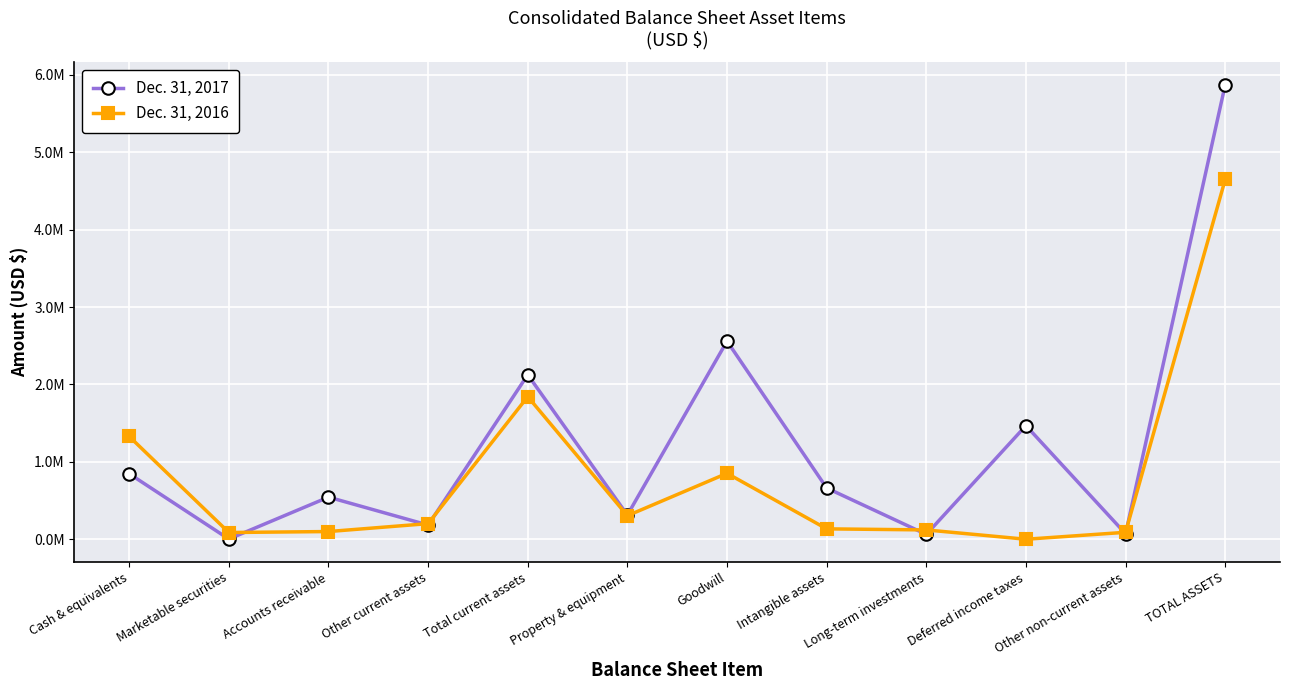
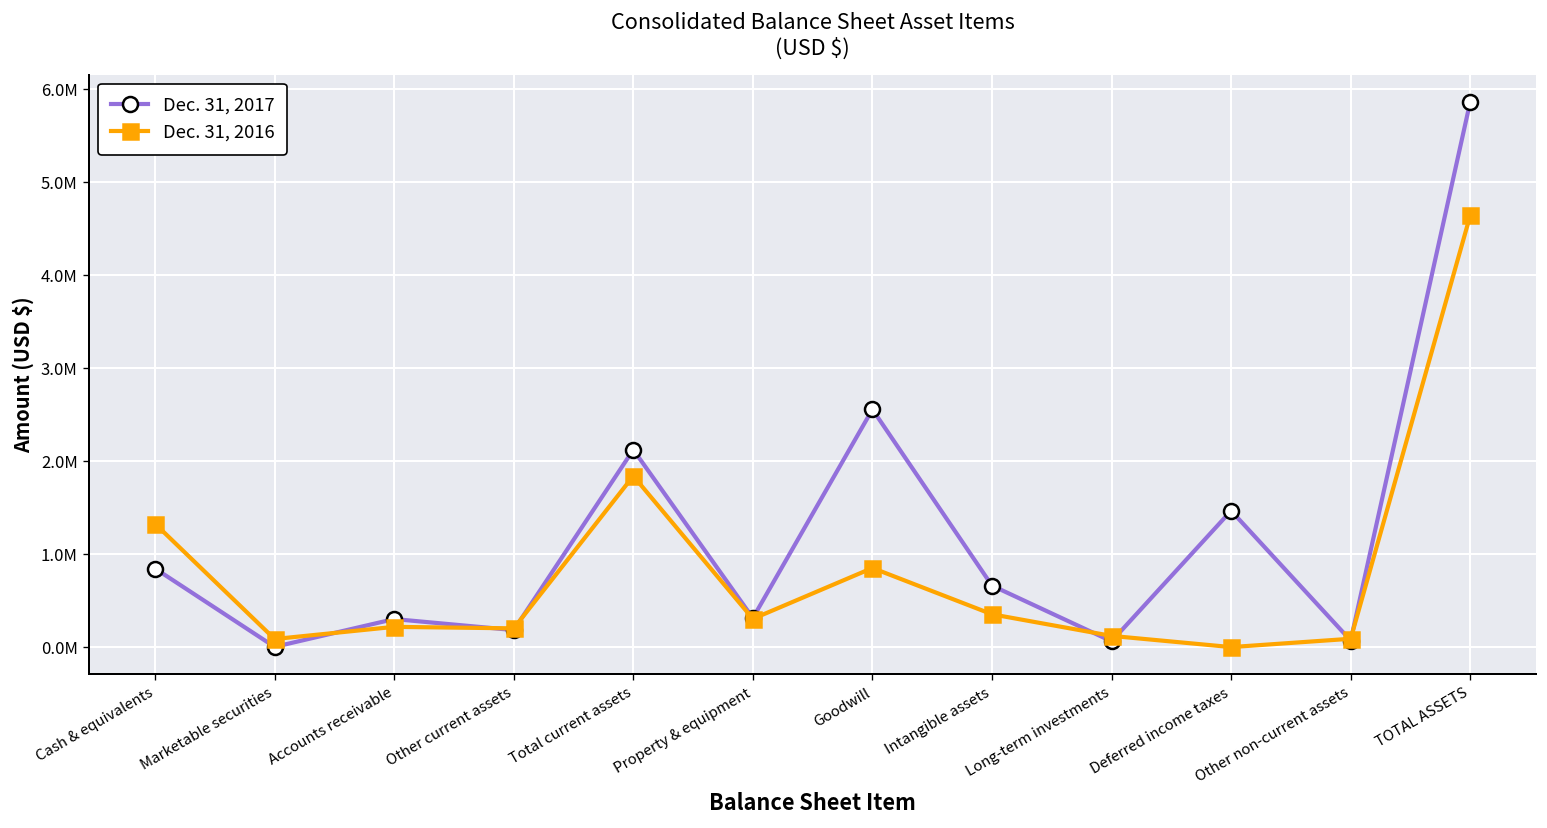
  {
    "Dec. 31, 2017": {
      "Cash & equivalents": 800000,
      "Marketable securities": 0,
-     "Accounts receivable": 500000,
+     "Accounts receivable": 300000,
      "Total current assets": 2100000,
      "Goodwill": 2600000,
      "Intangible assets": 700000,
      "Long-term investments": 100000,
      "Deferred income taxes": 1500000,
      "TOTAL ASSETS": 5900000
    },
    "Dec. 31, 2016": {
      "Cash & equivalents": 1300000,
      "Marketable securities": 100000,
-     "Accounts receivable": 100000,
+     "Accounts receivable": 200000,
      "Total current assets": 1800000,
      "Goodwill": 900000,
-     "Intangible assets": 100000,
+     "Intangible assets": 400000,
      "Long-term investments": 100000,
      "Deferred income taxes": 0,
      "TOTAL ASSETS": 4600000
    }
  }
